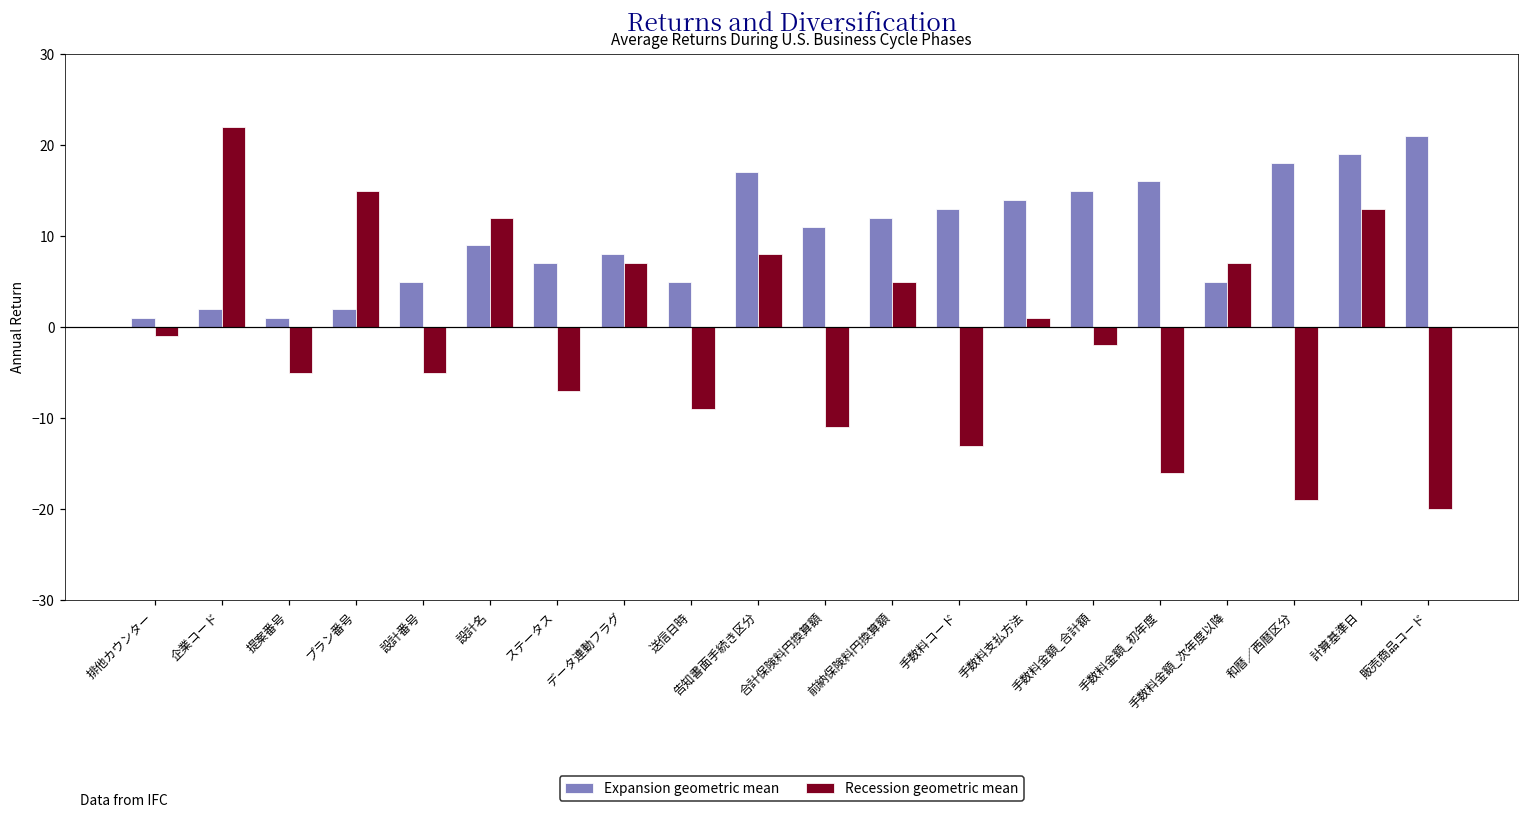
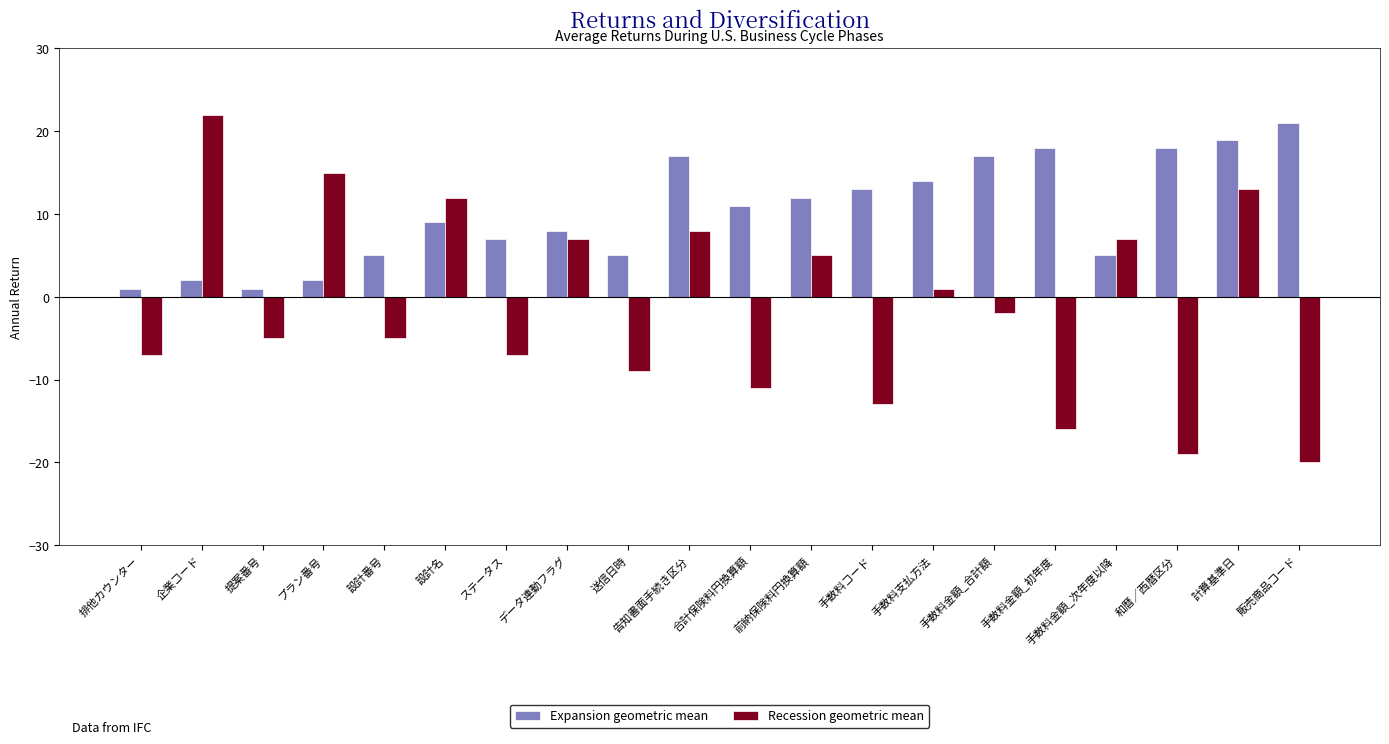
  {
    "Expansion geometric mean": {
      "排他カウンター": 1,
      "企業コード": 2,
      "提案番号": 1,
      "プラン番号": 2,
      "設計番号": 5,
      "設計名": 9,
      "ステータス": 7,
      "データ連動フラグ": 8,
      "送信日時": 5,
      "告知書面手続き区分": 17,
      "合計保険料円換算額": 11,
      "前納保険料円換算額": 12,
      "手数料コード": 13,
      "手数料支払方法": 14,
-     "手数料金額_合計額": 15,
-     "手数料金額_初年度": 16,
+     "手数料金額_合計額": 17,
+     "手数料金額_初年度": 18,
      "手数料金額_次年度以降": 5,
      "和暦／西暦区分": 18,
      "計算基準日": 19,
      "販売商品コード": 21
    },
    "Recession geometric mean": {
-     "排他カウンター": -1,
+     "排他カウンター": -7,
      "企業コード": 22,
      "提案番号": -5,
      "プラン番号": 15,
      "設計番号": -5,
      "設計名": 12,
      "ステータス": -7,
      "データ連動フラグ": 7,
      "送信日時": -9,
      "告知書面手続き区分": 8,
      "合計保険料円換算額": -11,
      "前納保険料円換算額": 5,
      "手数料コード": -13,
      "手数料支払方法": 1,
      "手数料金額_合計額": -2,
      "手数料金額_初年度": -16,
      "手数料金額_次年度以降": 7,
      "和暦／西暦区分": -19,
      "計算基準日": 13,
      "販売商品コード": -20
    }
  }
